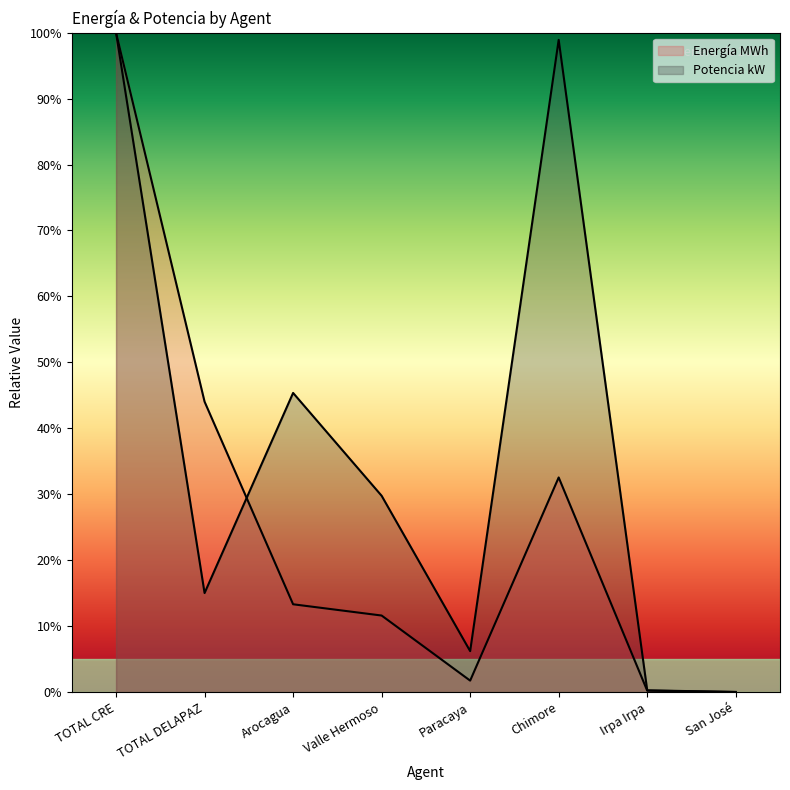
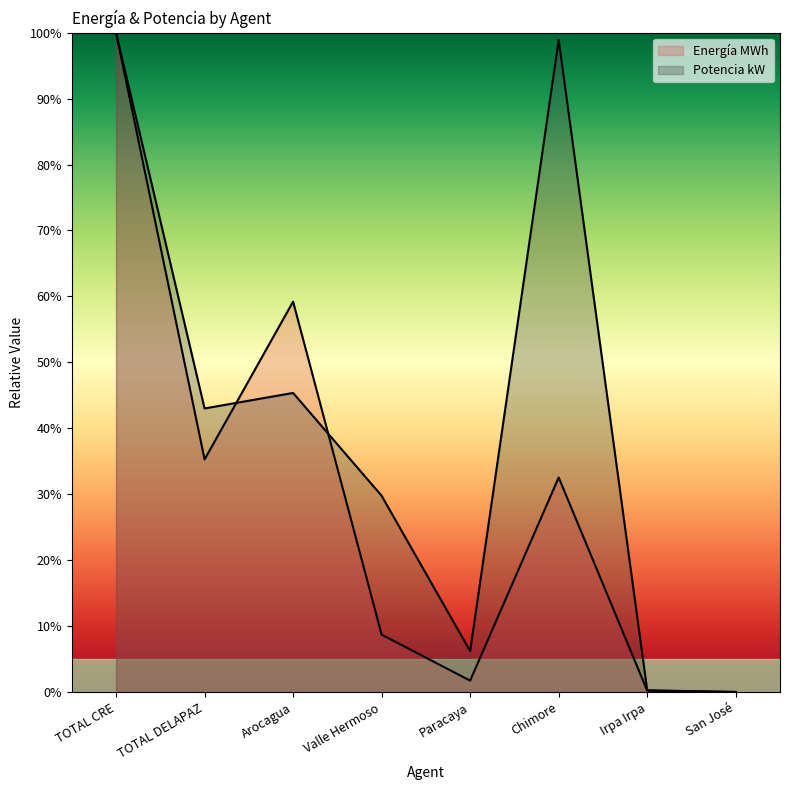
  {
    "Energía MWh": {
-     "TOTAL DELAPAZ": "44%",
-     "Arocagua": "13%",
-     "Valle Hermoso": "12%",
+     "TOTAL DELAPAZ": "35%",
+     "Arocagua": "59%",
+     "Valle Hermoso": "9%",
      "Chimore": "33%"
    },
    "Potencia kW": {
-     "TOTAL DELAPAZ": "15%",
+     "TOTAL DELAPAZ": "43%",
      "Arocagua": "45%",
      "Valle Hermoso": "30%",
      "Paracaya": "6%",
      "Chimore": "99%"
    }
  }
